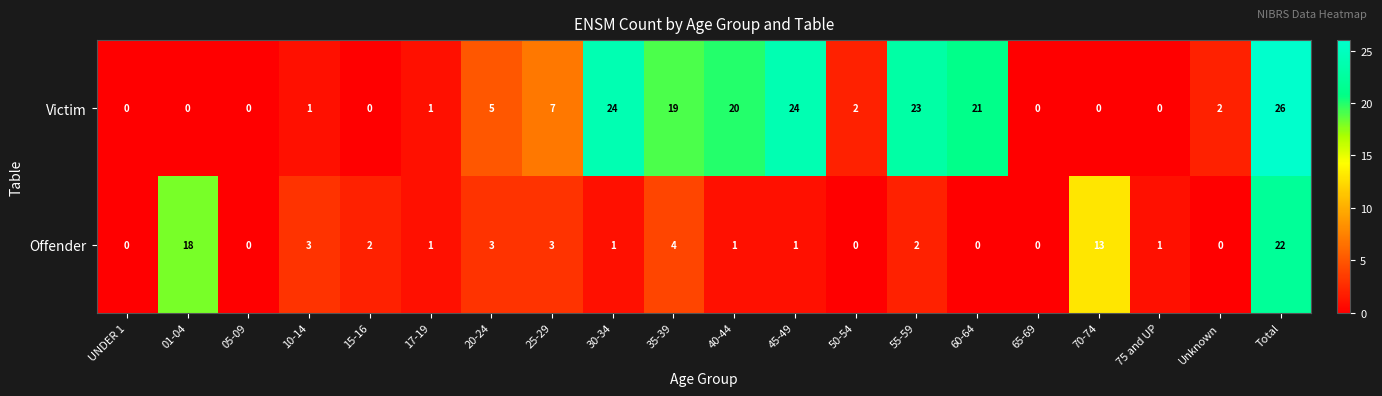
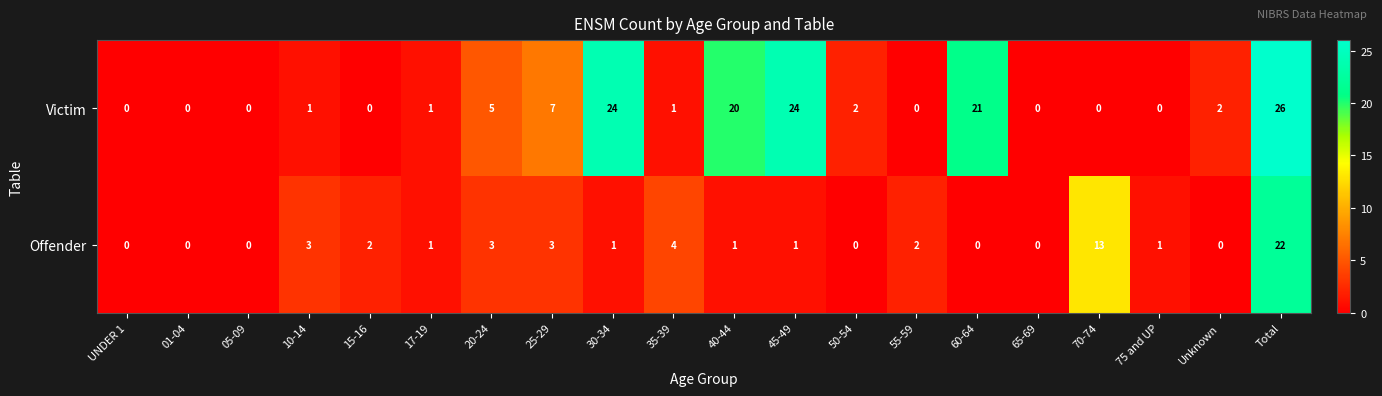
  {
    "Victim": {
      "UNDER 1": 0,
      "01-04": 0,
      "05-09": 0,
      "10-14": 1,
      "15-16": 0,
      "17-19": 1,
      "20-24": 5,
      "25-29": 7,
      "30-34": 24,
-     "35-39": 19,
+     "35-39": 1,
      "40-44": 20,
      "45-49": 24,
      "50-54": 2,
-     "55-59": 23,
+     "55-59": 0,
      "60-64": 21,
      "65-69": 0,
      "70-74": 0,
      "75 and UP": 0,
      "Unknown": 2,
      "Total": 26
    },
    "Offender": {
      "UNDER 1": 0,
-     "01-04": 18,
+     "01-04": 0,
      "05-09": 0,
      "10-14": 3,
      "15-16": 2,
      "17-19": 1,
      "20-24": 3,
      "25-29": 3,
      "30-34": 1,
      "35-39": 4,
      "40-44": 1,
      "45-49": 1,
      "50-54": 0,
      "55-59": 2,
      "60-64": 0,
      "65-69": 0,
      "70-74": 13,
      "75 and UP": 1,
      "Unknown": 0,
      "Total": 22
    }
  }
